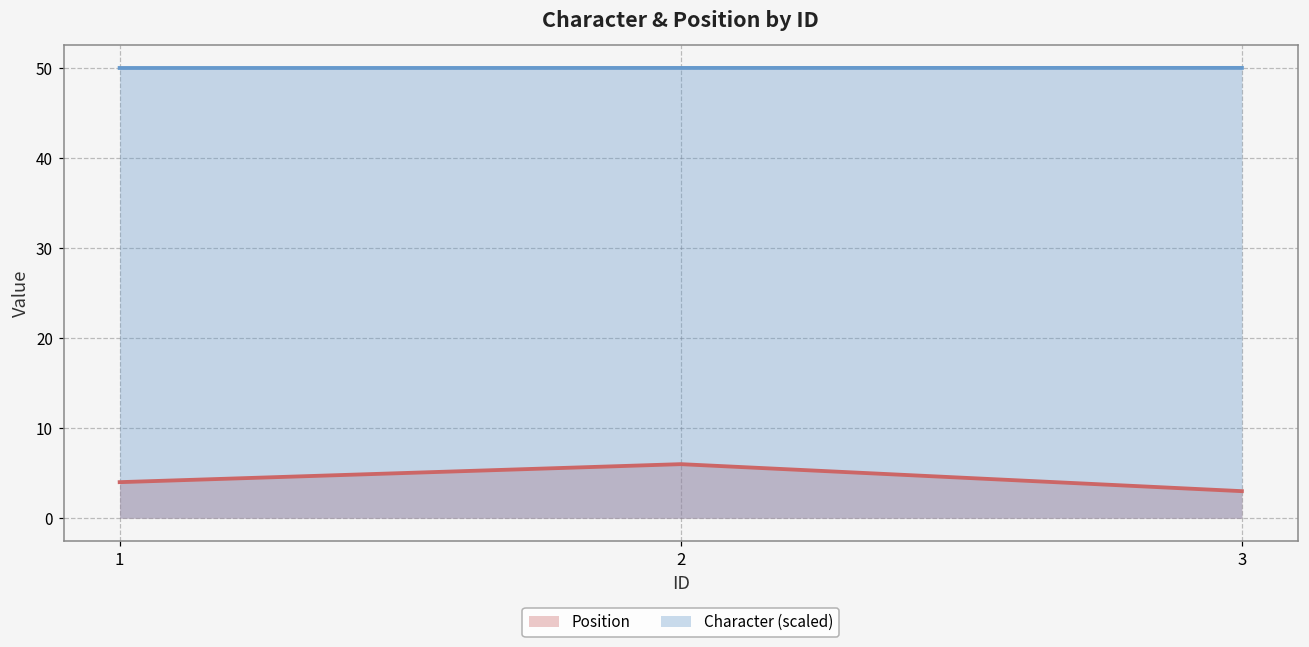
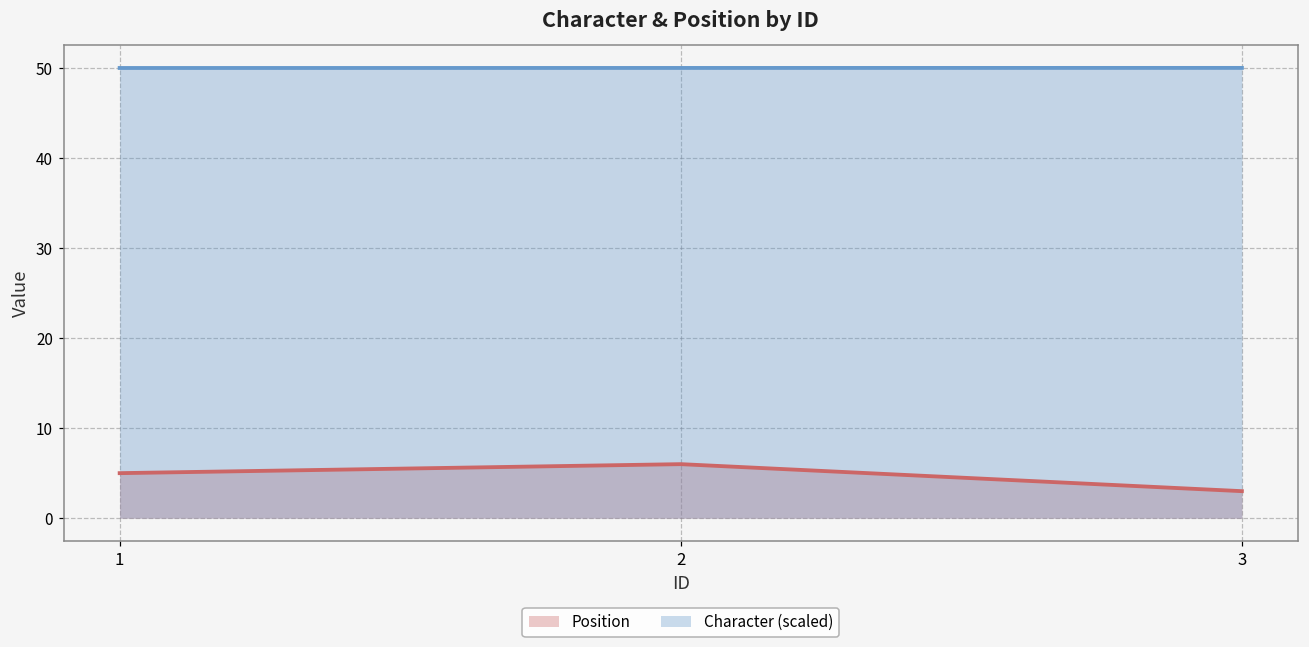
  {
    "Position": {
-     "1": 4,
+     "1": 5,
      "2": 6,
      "3": 3
    },
    "Character (scaled)": {
      "1": 50,
      "2": 50,
      "3": 50
    }
  }
